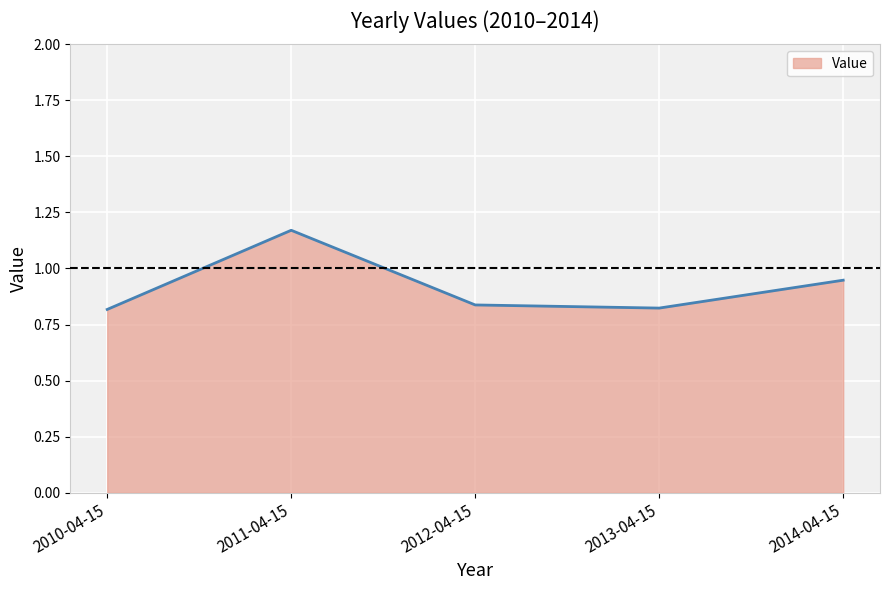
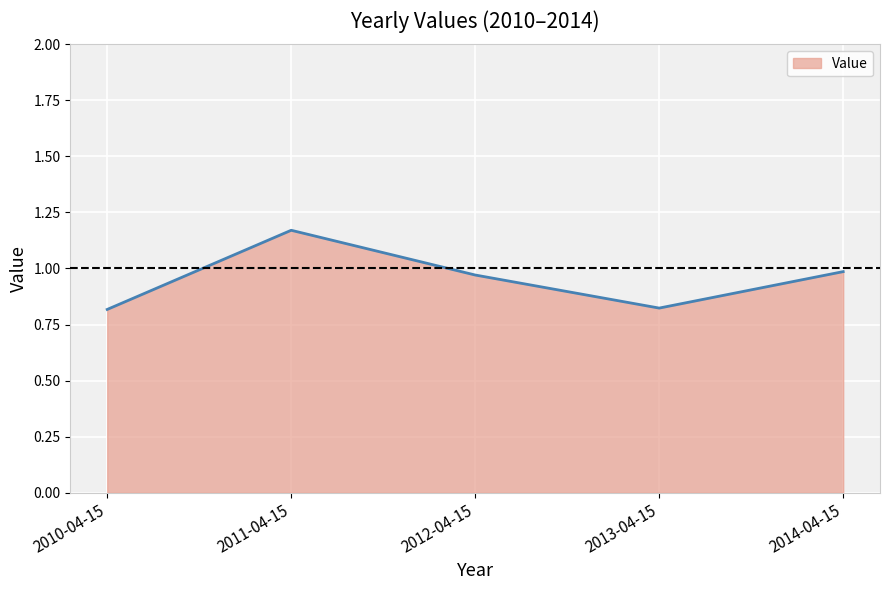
  {
    "2010-04-15": 0.82,
    "2011-04-15": 1.17,
-   "2012-04-15": 0.84,
+   "2012-04-15": 0.97,
    "2013-04-15": 0.82,
-   "2014-04-15": 0.95
+   "2014-04-15": 0.99
  }
